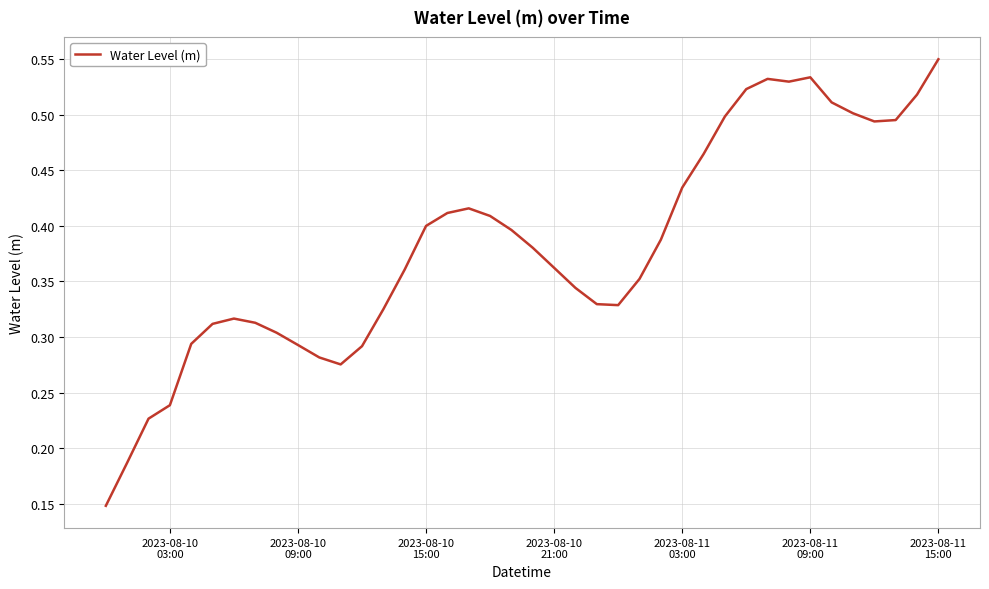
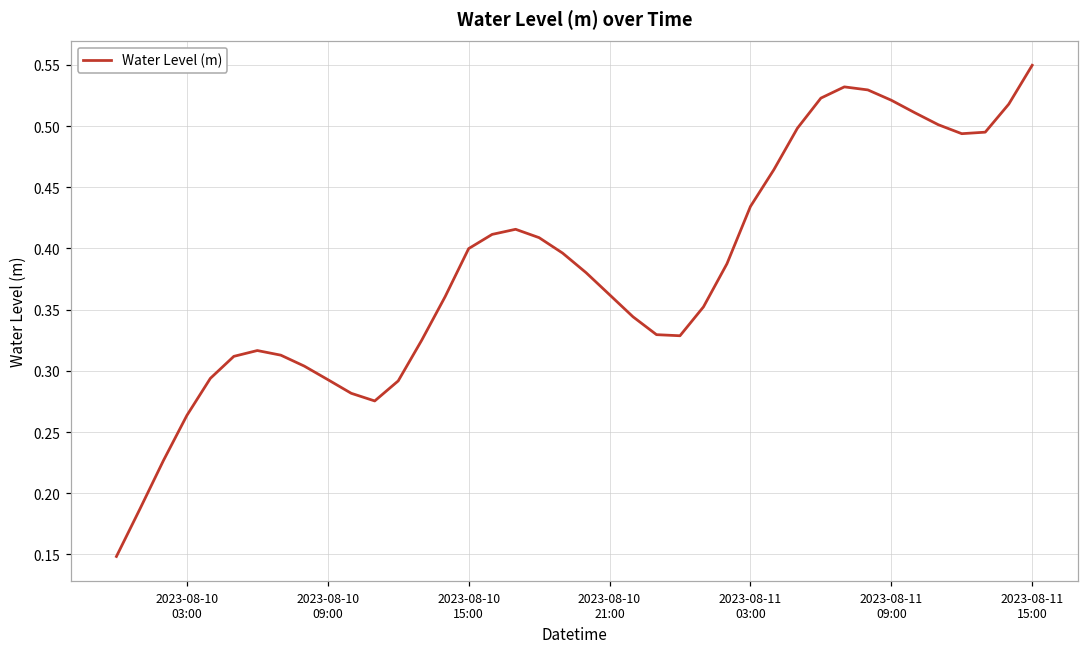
  {
-   "2023-08-10 03:00": 0.239,
+   "2023-08-10 03:00": 0.264,
    "2023-08-10 09:00": 0.293,
    "2023-08-10 15:00": 0.400,
    "2023-08-10 21:00": 0.362,
    "2023-08-11 03:00": 0.434,
-   "2023-08-11 09:00": 0.533,
+   "2023-08-11 09:00": 0.521,
    "2023-08-11 15:00": 0.550
  }
